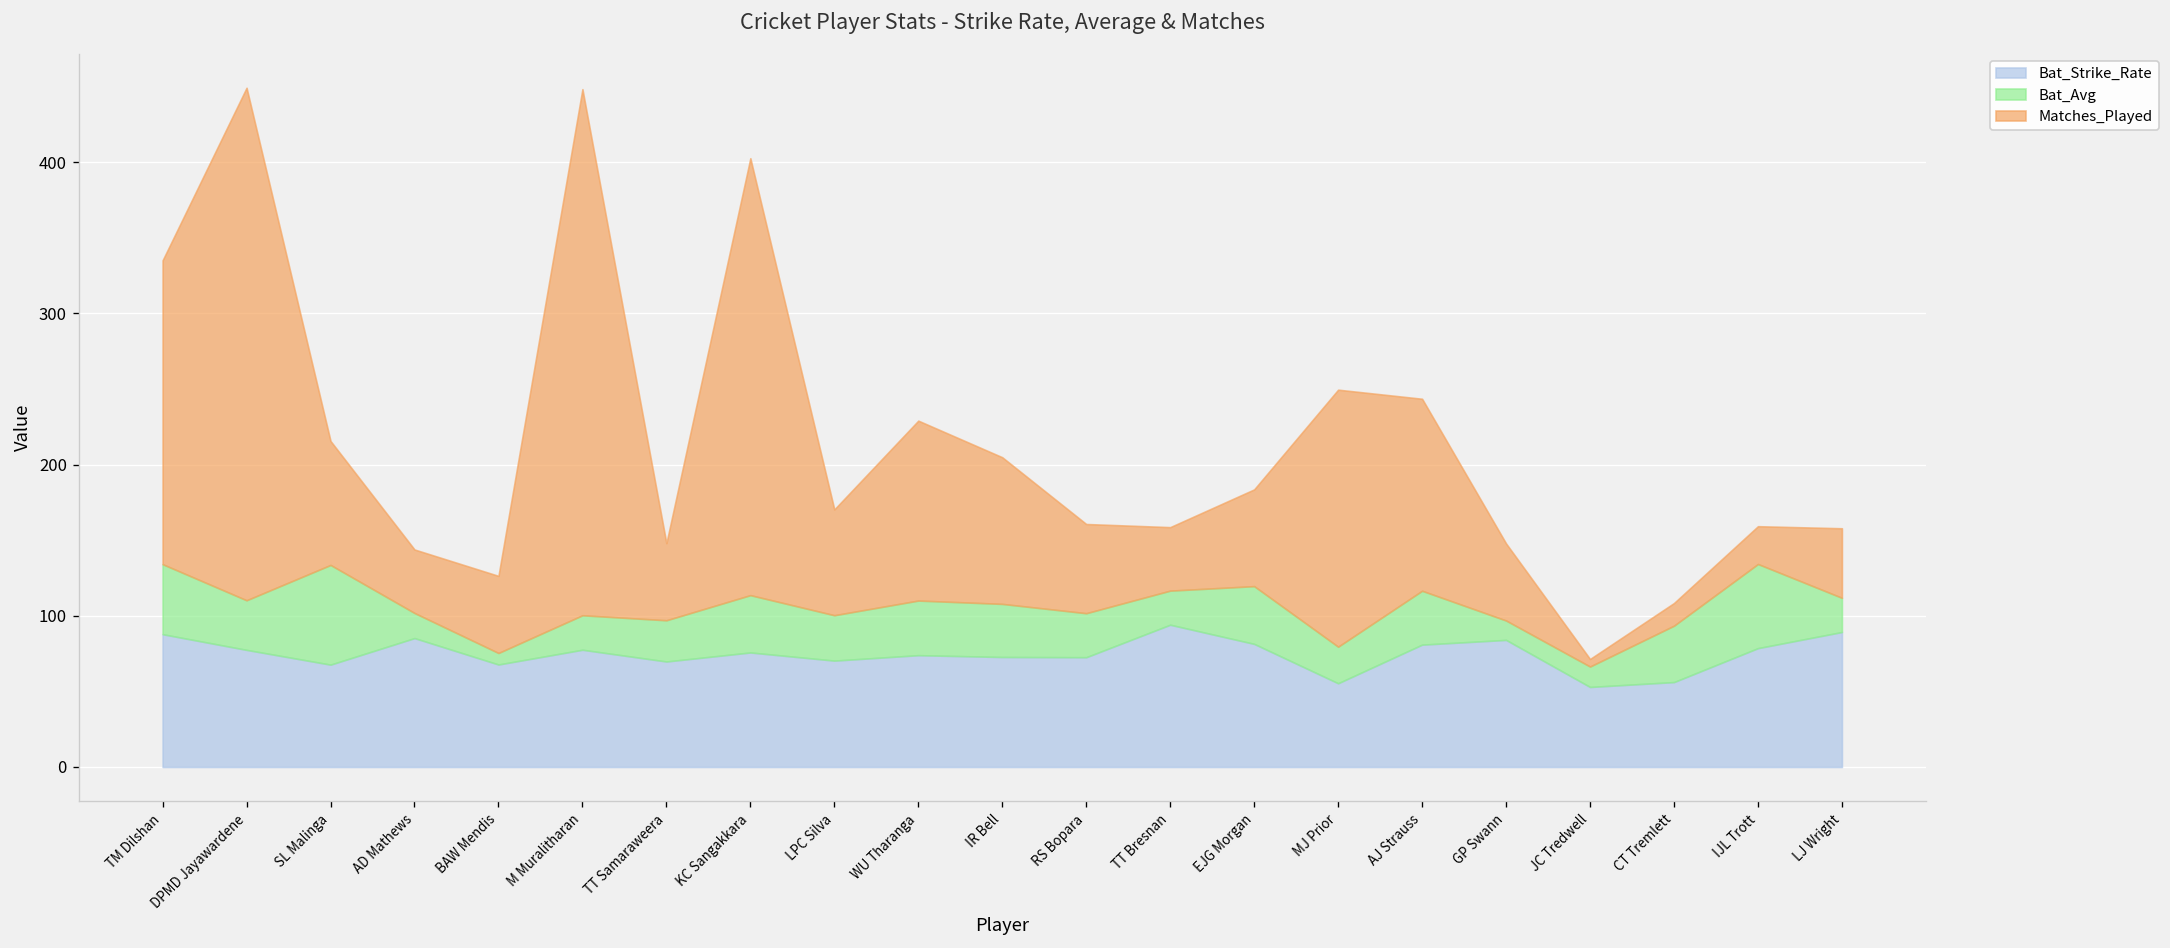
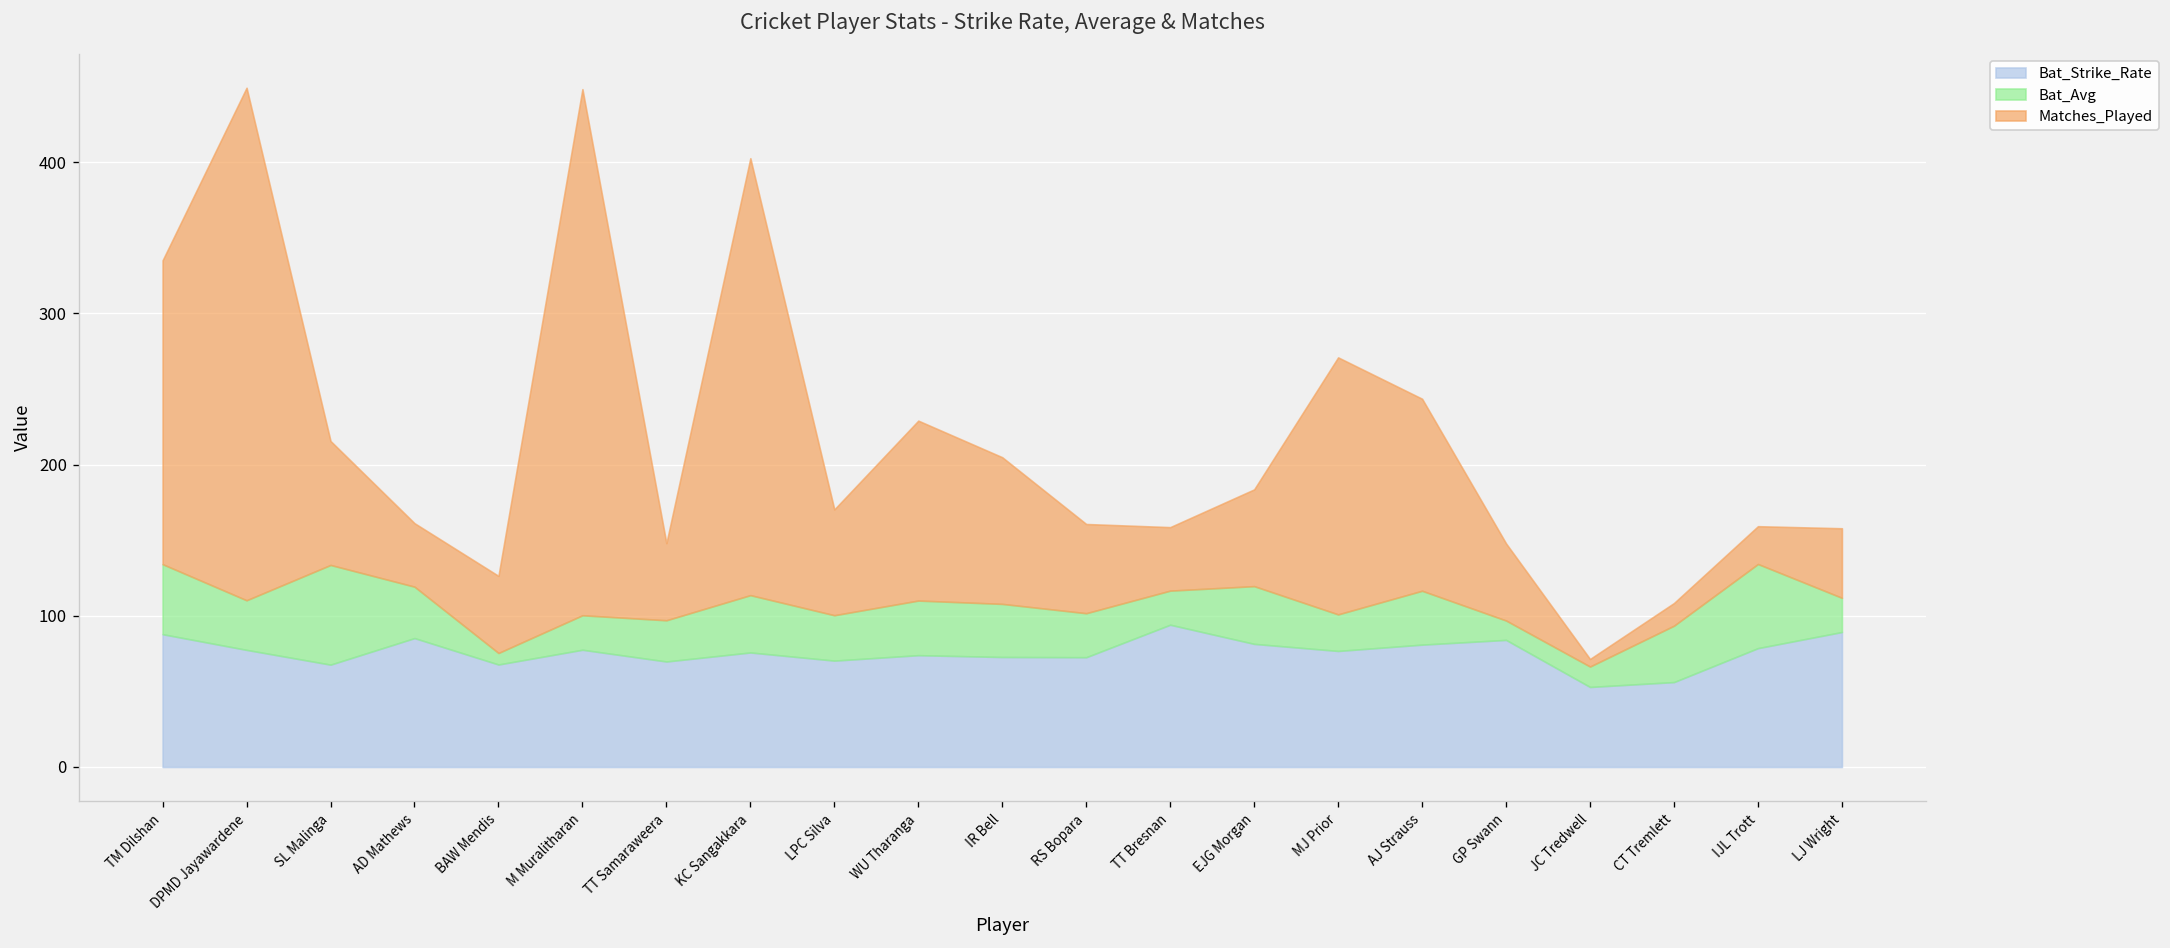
  {
    "Bat_Strike_Rate": {
      "TM Dilshan": 88,
      "DPMD Jayawardene": 77,
      "SL Malinga": 68,
      "AD Mathews": 85,
      "BAW Mendis": 68,
      "M Muralitharan": 78,
      "TT Samaraweera": 70,
      "KC Sangakkara": 76,
      "LPC Silva": 70,
      "WU Tharanga": 74,
      "IR Bell": 73,
      "RS Bopara": 73,
      "TT Bresnan": 94,
      "EJG Morgan": 81,
-     "MJ Prior": 55,
+     "MJ Prior": 77,
      "AJ Strauss": 81,
      "GP Swann": 84,
      "JC Tredwell": 53,
      "CT Tremlett": 56,
      "IJL Trott": 79,
      "LJ Wright": 89
    },
    "Bat_Avg": {
      "TM Dilshan": 46,
      "DPMD Jayawardene": 33,
      "SL Malinga": 66,
-     "AD Mathews": 17,
+     "AD Mathews": 34,
      "BAW Mendis": 8,
      "M Muralitharan": 23,
      "TT Samaraweera": 27,
      "KC Sangakkara": 38,
      "LPC Silva": 30,
      "WU Tharanga": 36,
      "IR Bell": 35,
      "RS Bopara": 29,
      "TT Bresnan": 23,
      "EJG Morgan": 38,
      "MJ Prior": 24,
      "AJ Strauss": 36,
      "GP Swann": 13,
      "JC Tredwell": 14,
      "CT Tremlett": 37,
      "IJL Trott": 56,
      "LJ Wright": 23
    },
    "Matches_Played": {
      "TM Dilshan": 201,
      "DPMD Jayawardene": 339,
      "SL Malinga": 82,
      "AD Mathews": 42,
      "BAW Mendis": 51,
      "M Muralitharan": 348,
      "TT Samaraweera": 51,
      "KC Sangakkara": 289,
      "LPC Silva": 70,
      "WU Tharanga": 119,
      "IR Bell": 97,
      "RS Bopara": 59,
      "TT Bresnan": 42,
      "EJG Morgan": 64,
      "MJ Prior": 170,
      "AJ Strauss": 127,
      "GP Swann": 51,
      "JC Tredwell": 5,
      "CT Tremlett": 15,
      "IJL Trott": 25,
      "LJ Wright": 46
    }
  }
